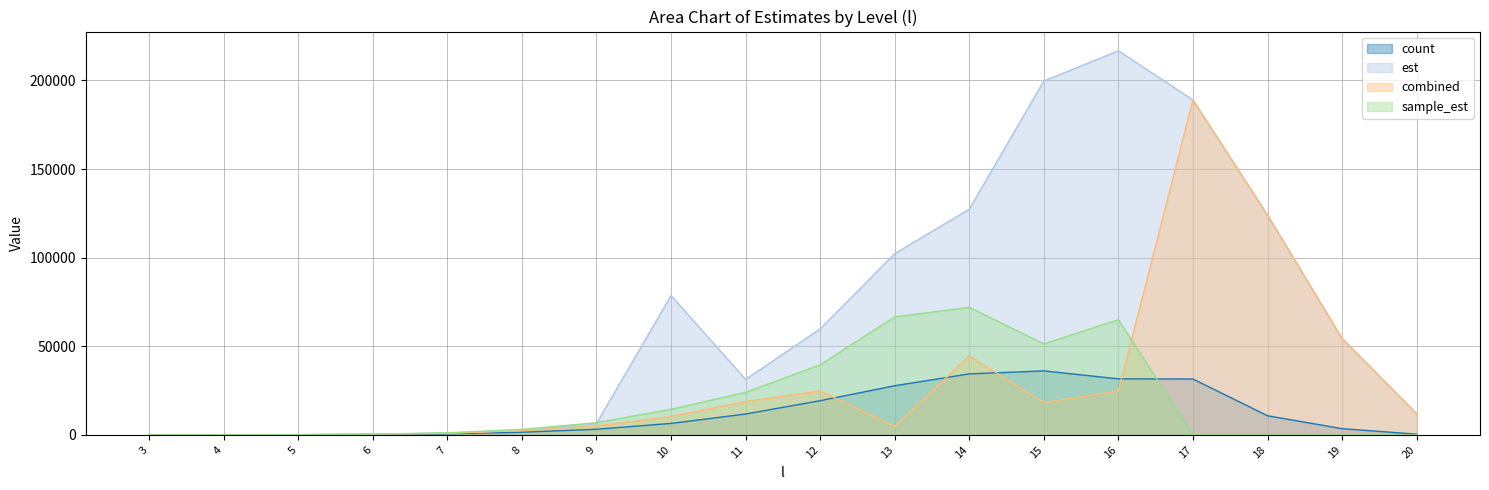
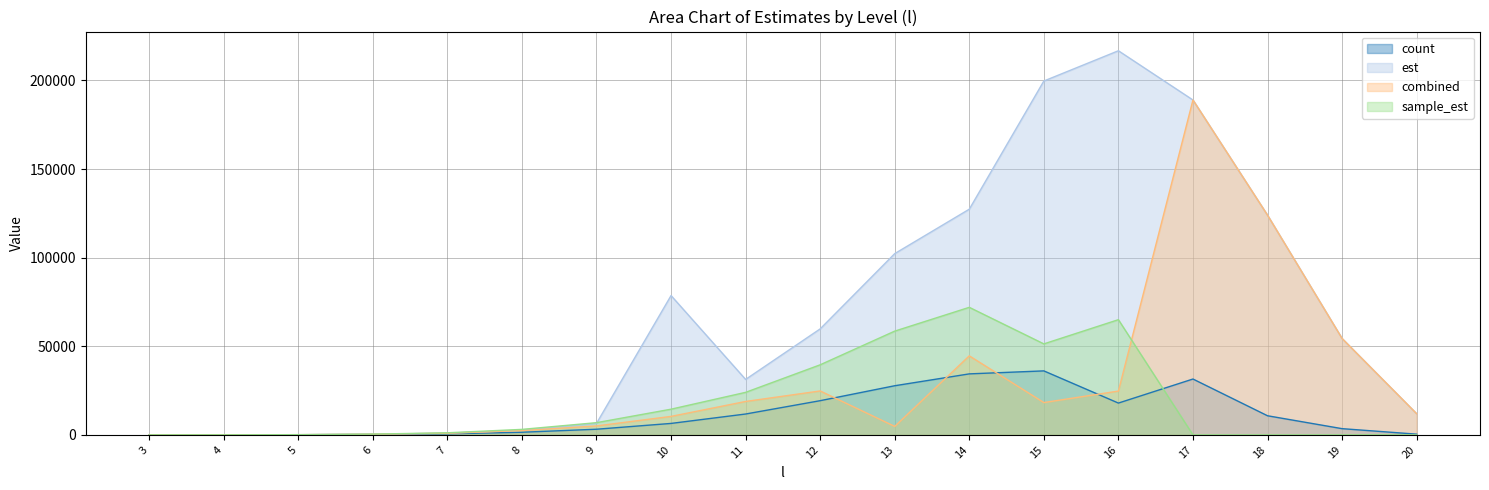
  {
    "count": {
      "9": 3000,
      "10": 6000,
      "11": 12000,
      "12": 19000,
      "13": 28000,
      "14": 34000,
      "15": 36000,
-     "16": 32000,
+     "16": 18000,
      "17": 32000,
      "18": 11000,
      "19": 4000
    },
    "est": {
      "10": 79000,
      "11": 31000,
      "12": 60000,
      "13": 102000,
      "14": 127000,
      "15": 200000,
      "16": 217000
    },
    "combined": {
      "10": 10000,
      "11": 19000,
      "12": 25000,
      "13": 5000,
      "14": 45000,
      "15": 18000,
      "16": 25000
    },
    "sample_est": {
      "10": 15000,
      "11": 24000,
      "12": 40000,
-     "13": 67000,
+     "13": 59000,
      "14": 72000,
      "15": 51000,
      "16": 65000,
      "17": 0,
      "18": 0,
      "19": 0
    }
  }
